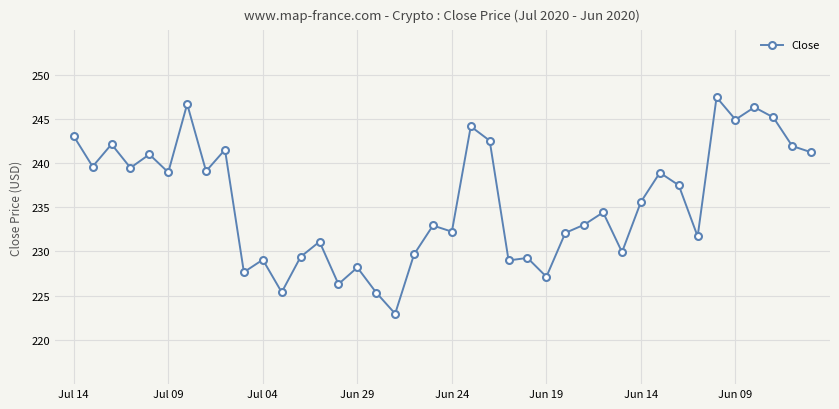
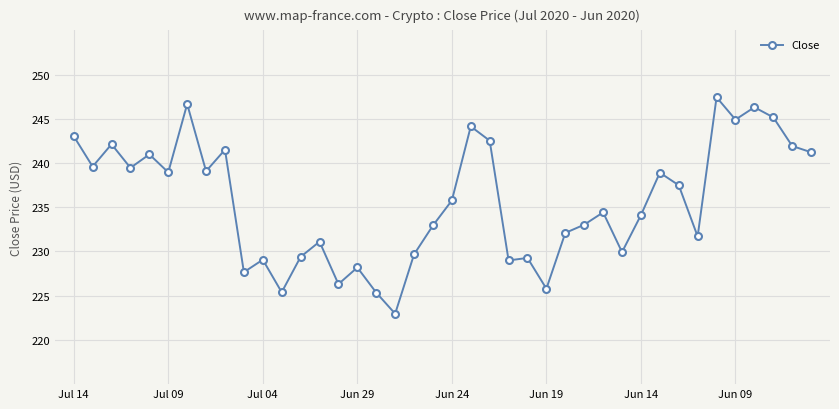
  {
    "Jul 14": 243,
    "Jul 09": 239,
    "Jul 04": 229,
    "Jun 29": 228,
-   "Jun 24": 232,
-   "Jun 19": 227,
-   "Jun 14": 236,
+   "Jun 24": 236,
+   "Jun 19": 226,
+   "Jun 14": 234,
    "Jun 09": 245
  }
